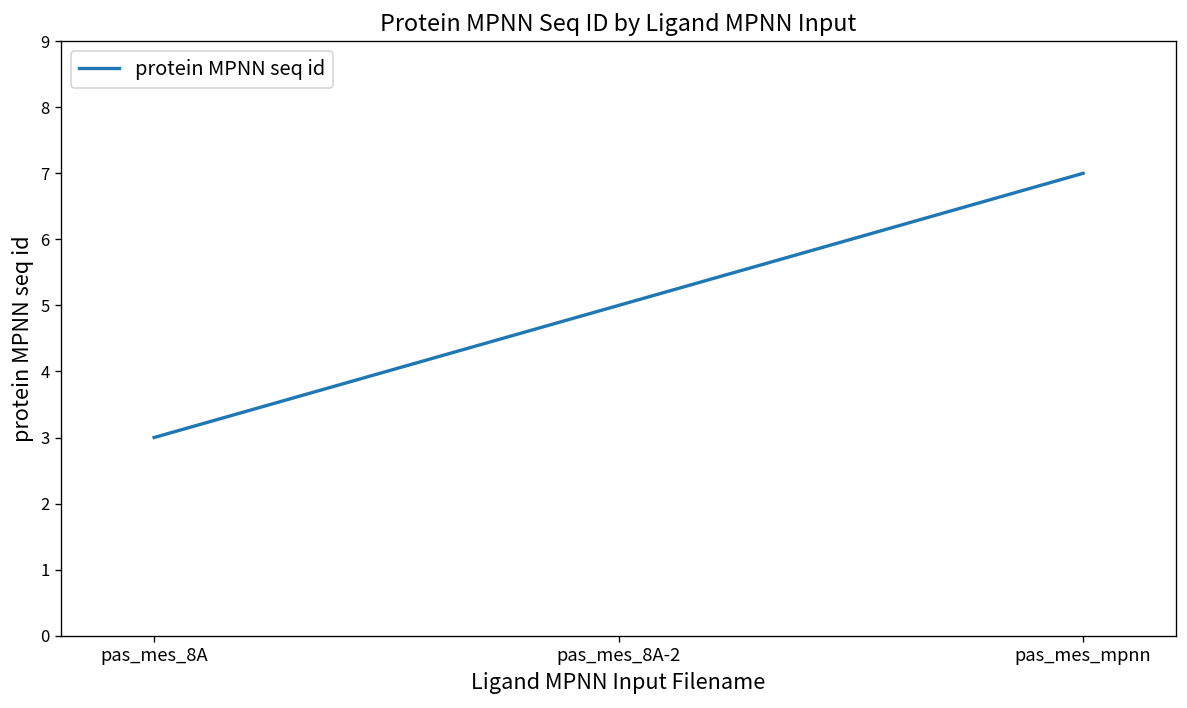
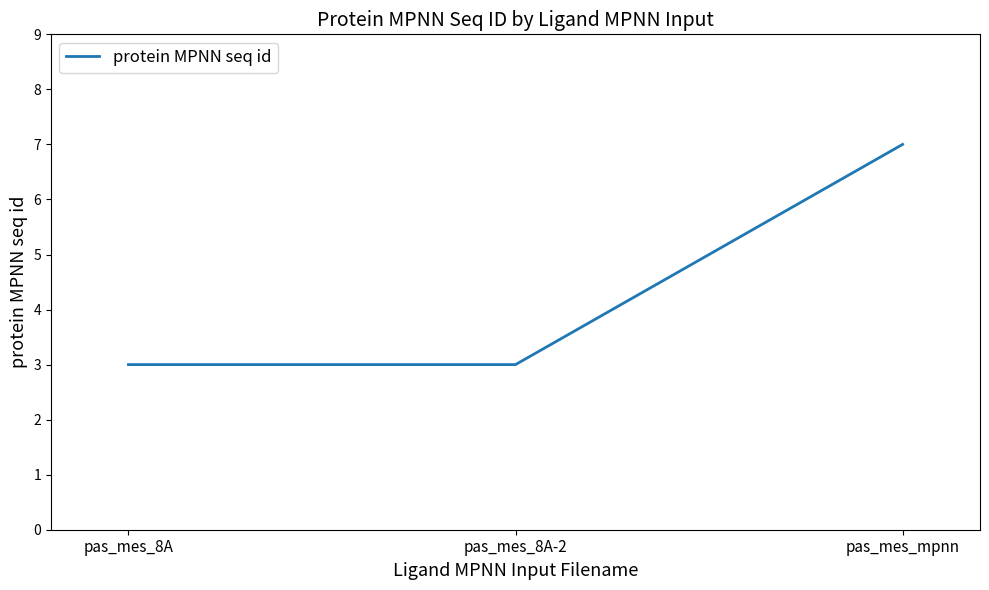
  {
    "pas_mes_8A": 3,
-   "pas_mes_8A-2": 5,
+   "pas_mes_8A-2": 3,
    "pas_mes_mpnn": 7
  }
